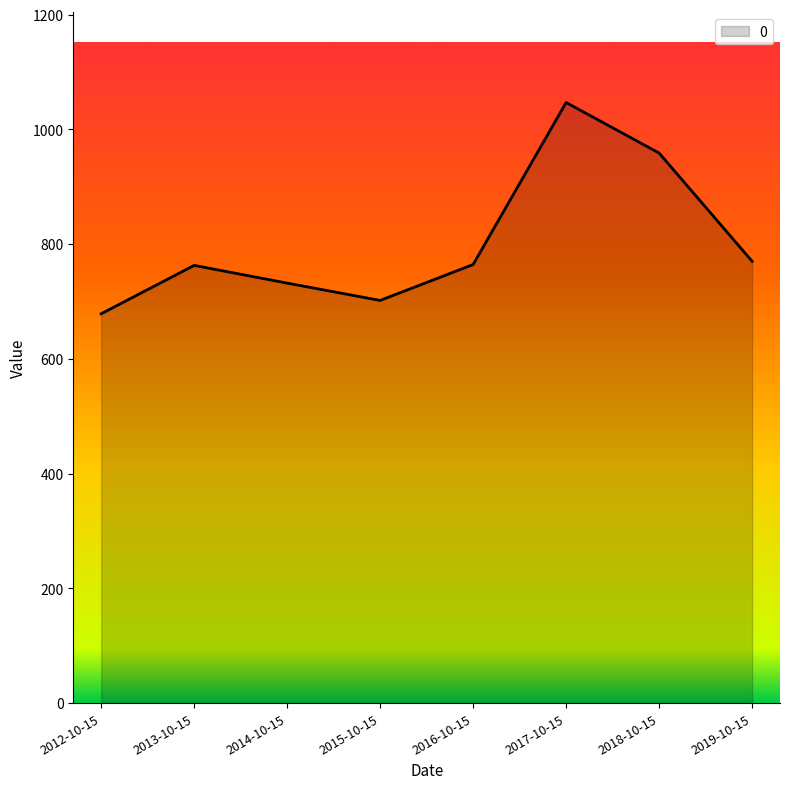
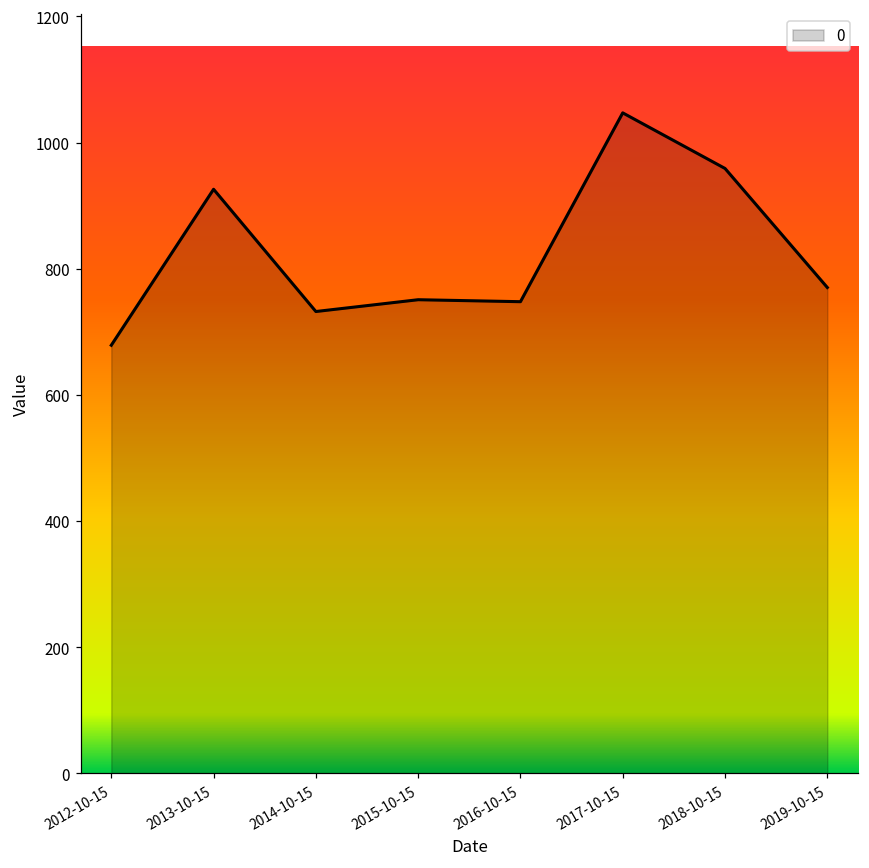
  {
    "2012-10-15": 680,
-   "2013-10-15": 760,
+   "2013-10-15": 930,
    "2014-10-15": 730,
-   "2015-10-15": 700,
-   "2016-10-15": 760,
+   "2015-10-15": 750,
+   "2016-10-15": 750,
    "2017-10-15": 1050,
    "2018-10-15": 960,
    "2019-10-15": 770
  }
